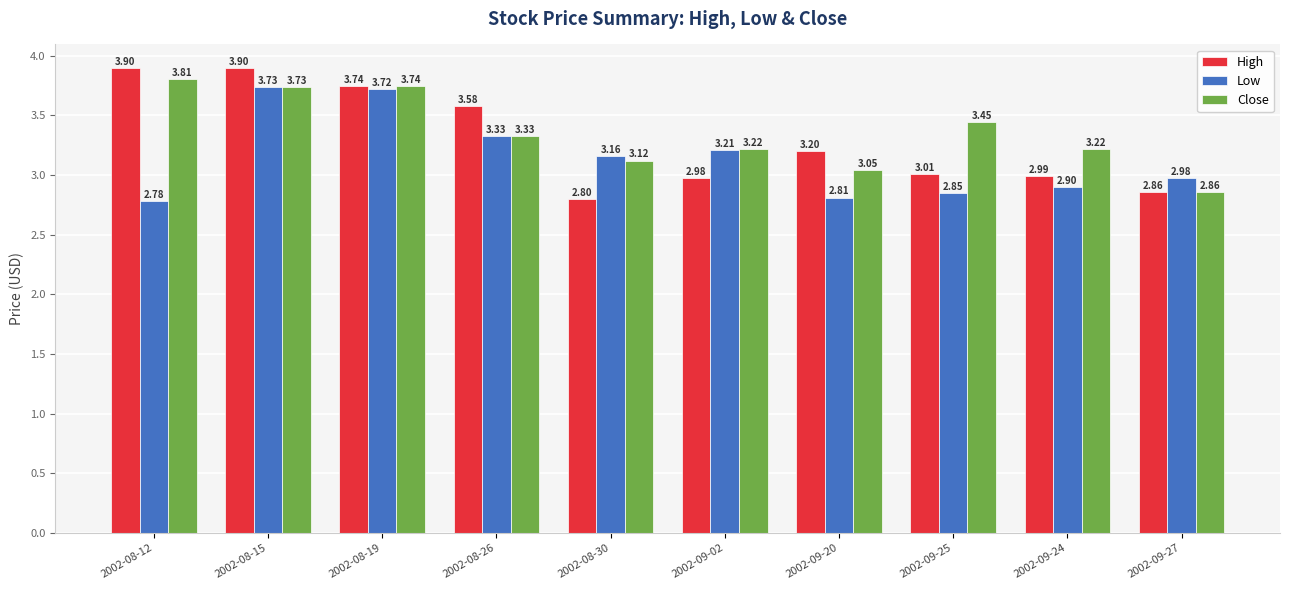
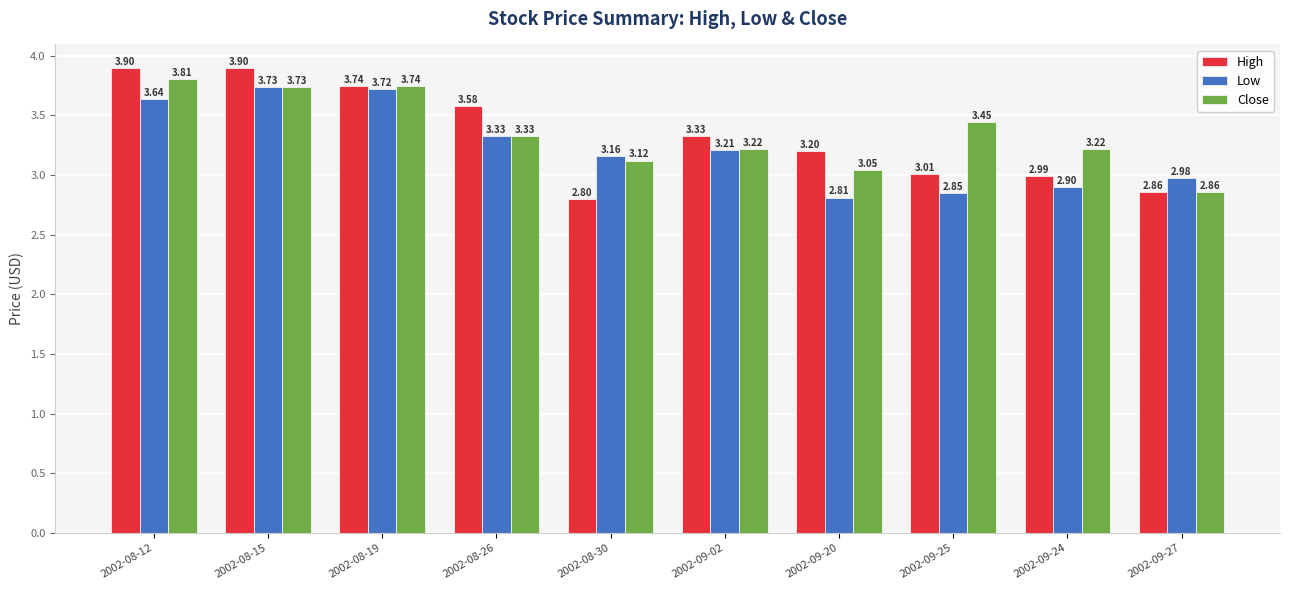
  {
    "High": {
      "2002-08-12": 3.90,
      "2002-08-15": 3.90,
      "2002-08-19": 3.74,
      "2002-08-26": 3.58,
      "2002-08-30": 2.80,
-     "2002-09-02": 2.98,
+     "2002-09-02": 3.33,
      "2002-09-20": 3.20,
      "2002-09-25": 3.01,
      "2002-09-24": 2.99,
      "2002-09-27": 2.86
    },
    "Low": {
-     "2002-08-12": 2.78,
+     "2002-08-12": 3.64,
      "2002-08-15": 3.73,
      "2002-08-19": 3.72,
      "2002-08-26": 3.33,
      "2002-08-30": 3.16,
      "2002-09-02": 3.21,
      "2002-09-20": 2.81,
      "2002-09-25": 2.85,
      "2002-09-24": 2.90,
      "2002-09-27": 2.98
    },
    "Close": {
      "2002-08-12": 3.81,
      "2002-08-15": 3.73,
      "2002-08-19": 3.74,
      "2002-08-26": 3.33,
      "2002-08-30": 3.12,
      "2002-09-02": 3.22,
      "2002-09-20": 3.05,
      "2002-09-25": 3.45,
      "2002-09-24": 3.22,
      "2002-09-27": 2.86
    }
  }
